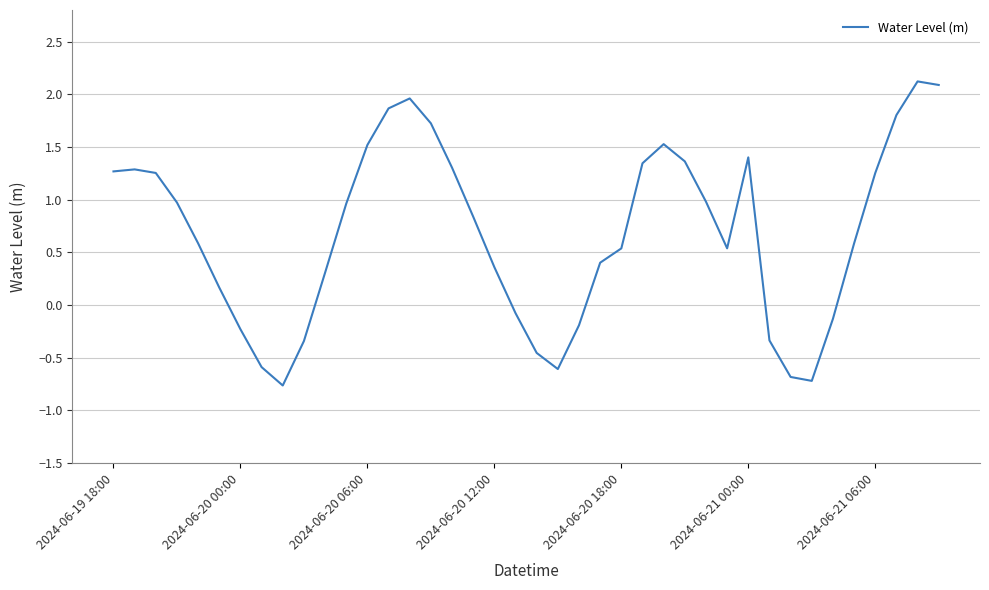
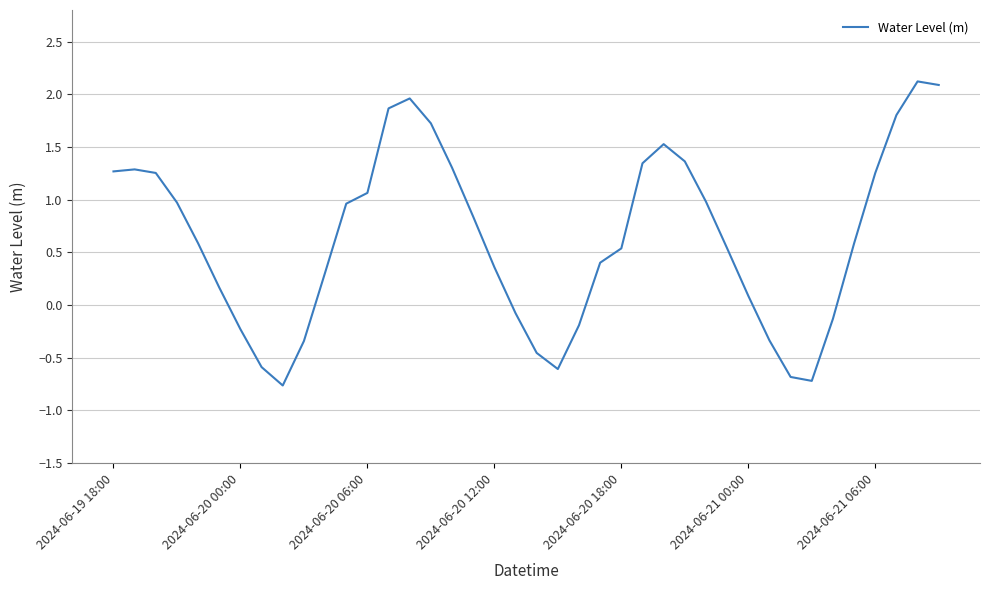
  {
    "2024-06-19 18:00": 1.27,
    "2024-06-20 00:00": -0.23,
-   "2024-06-20 06:00": 1.52,
+   "2024-06-20 06:00": 1.06,
    "2024-06-20 12:00": 0.36,
    "2024-06-20 18:00": 0.54,
-   "2024-06-21 00:00": 1.40,
+   "2024-06-21 00:00": 0.09,
    "2024-06-21 06:00": 1.25
  }
